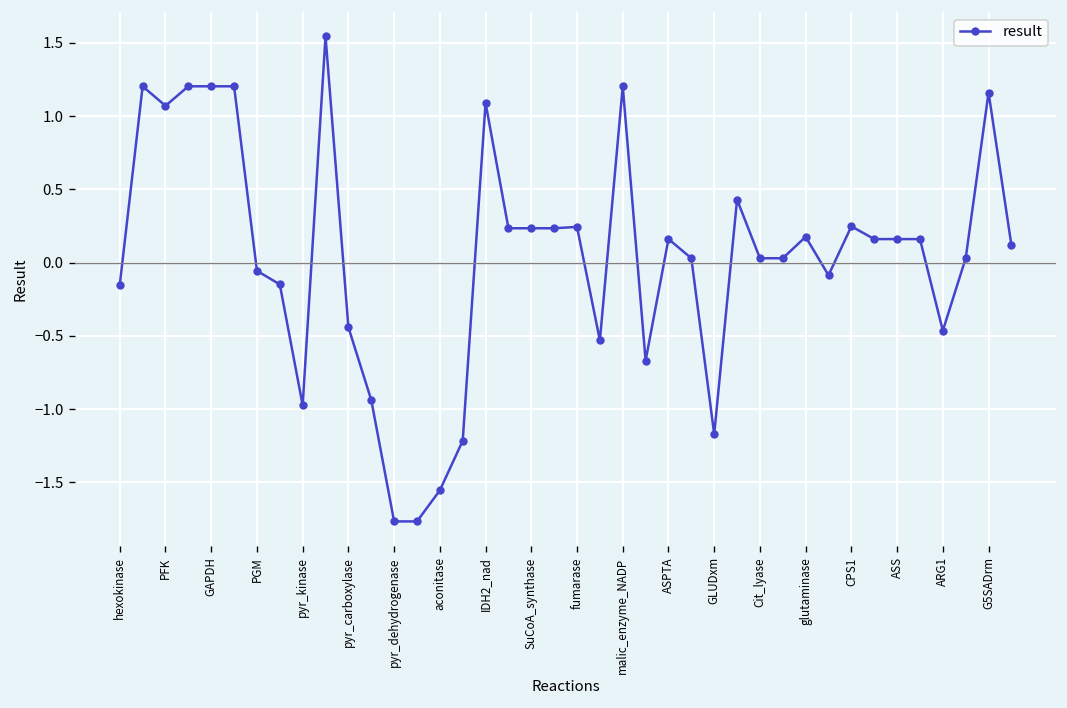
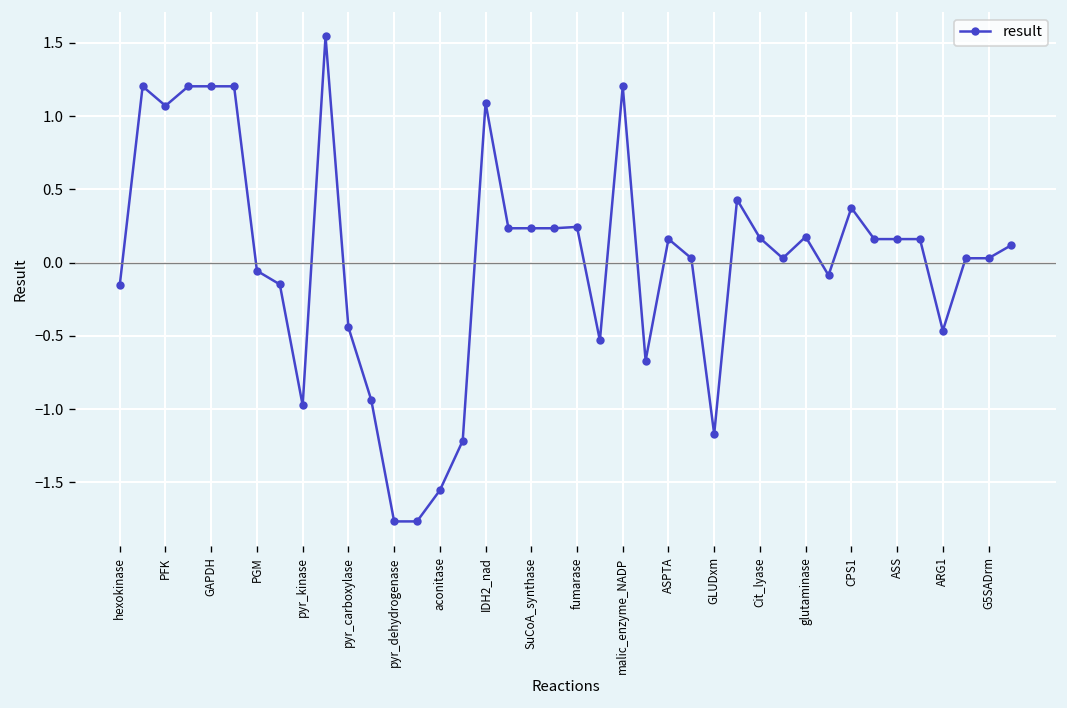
  {
    "hexokinase": -0.15,
    "PFK": 1.07,
    "GAPDH": 1.20,
    "PGM": -0.06,
    "pyr_kinase": -0.97,
    "pyr_carboxylase": -0.44,
    "pyr_dehydrogenase": -1.77,
    "aconitase": -1.55,
    "IDH2_nad": 1.09,
    "SuCoA_synthase": 0.23,
    "fumarase": 0.24,
    "malic_enzyme_NADP": 1.20,
    "ASPTA": 0.16,
    "GLUDxm": -1.17,
-   "Cit_lyase": 0.03,
+   "Cit_lyase": 0.17,
    "glutaminase": 0.18,
-   "CPS1": 0.25,
+   "CPS1": 0.37,
    "ASS": 0.16,
    "ARG1": -0.46,
-   "G5SADrm": 1.16
+   "G5SADrm": 0.03
  }
